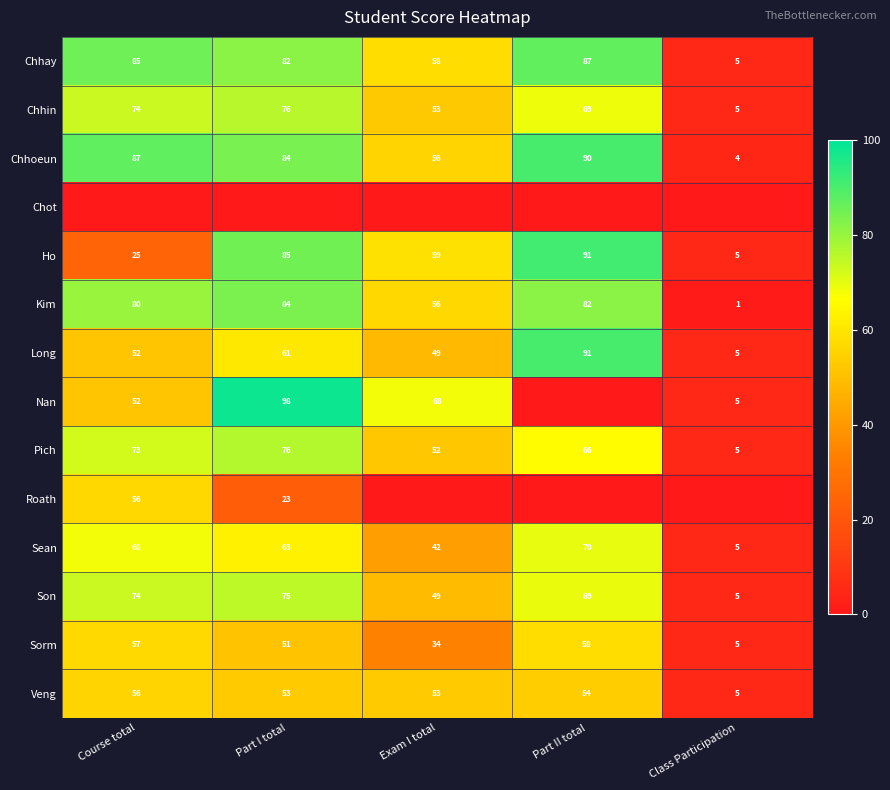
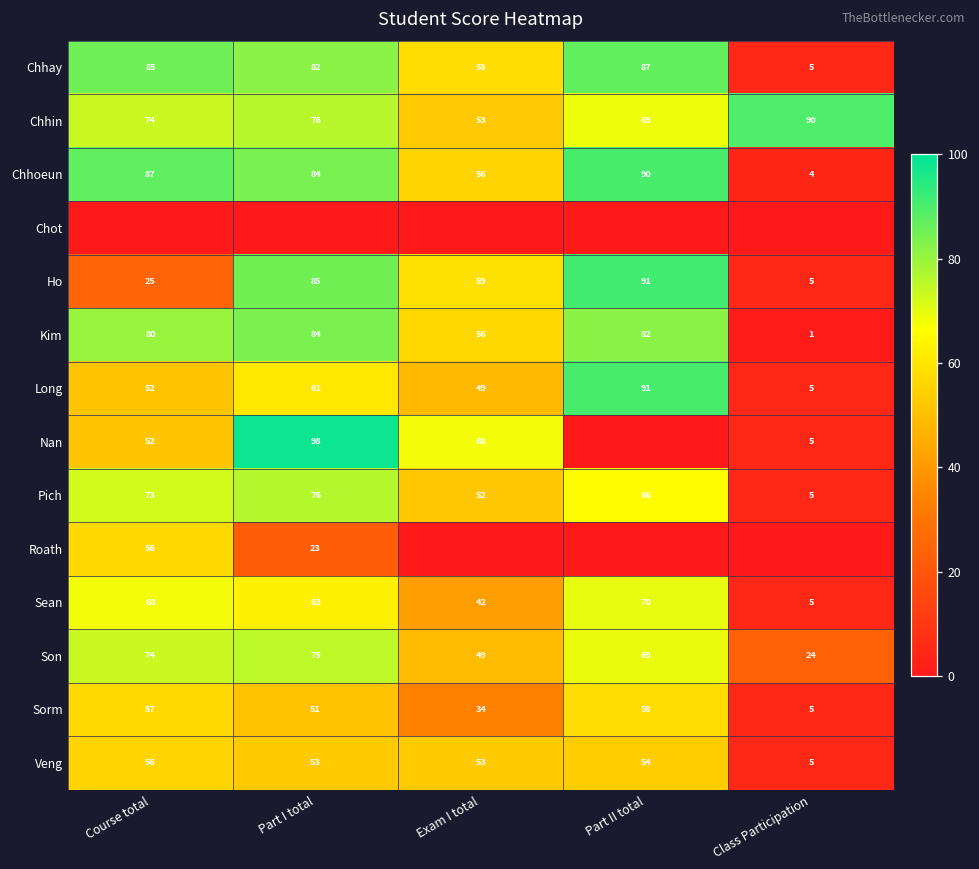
  {
    "Chhay": {
      "Course total": 85,
      "Part I total": 82,
      "Exam I total": 58,
      "Part II total": 87,
      "Class Participation": 5
    },
    "Chhin": {
      "Course total": 74,
      "Part I total": 76,
      "Exam I total": 53,
      "Part II total": 69,
-     "Class Participation": 5
+     "Class Participation": 90
    },
    "Chhoeun": {
      "Course total": 87,
      "Part I total": 84,
      "Exam I total": 56,
      "Part II total": 90,
      "Class Participation": 4
    },
    "Ho": {
      "Course total": 25,
      "Part I total": 85,
      "Exam I total": 59,
      "Part II total": 91,
      "Class Participation": 5
    },
    "Kim": {
      "Course total": 80,
      "Part I total": 84,
      "Exam I total": 56,
      "Part II total": 82,
      "Class Participation": 1
    },
    "Long": {
      "Course total": 52,
      "Part I total": 61,
      "Exam I total": 49,
      "Part II total": 91,
      "Class Participation": 5
    },
    "Nan": {
      "Course total": 52,
      "Part I total": 98,
      "Exam I total": 68,
      "Class Participation": 5
    },
    "Pich": {
      "Course total": 73,
      "Part I total": 76,
      "Exam I total": 52,
      "Part II total": 66,
      "Class Participation": 5
    },
    "Roath": {
      "Course total": 56,
      "Part I total": 23
    },
    "Sean": {
      "Course total": 68,
      "Part I total": 63,
      "Exam I total": 42,
      "Part II total": 70,
      "Class Participation": 5
    },
    "Son": {
      "Course total": 74,
      "Part I total": 75,
      "Exam I total": 49,
      "Part II total": 69,
-     "Class Participation": 5
+     "Class Participation": 24
    },
    "Sorm": {
      "Course total": 57,
      "Part I total": 51,
      "Exam I total": 34,
      "Part II total": 58,
      "Class Participation": 5
    },
    "Veng": {
      "Course total": 56,
      "Part I total": 53,
      "Exam I total": 53,
      "Part II total": 54,
      "Class Participation": 5
    }
  }
